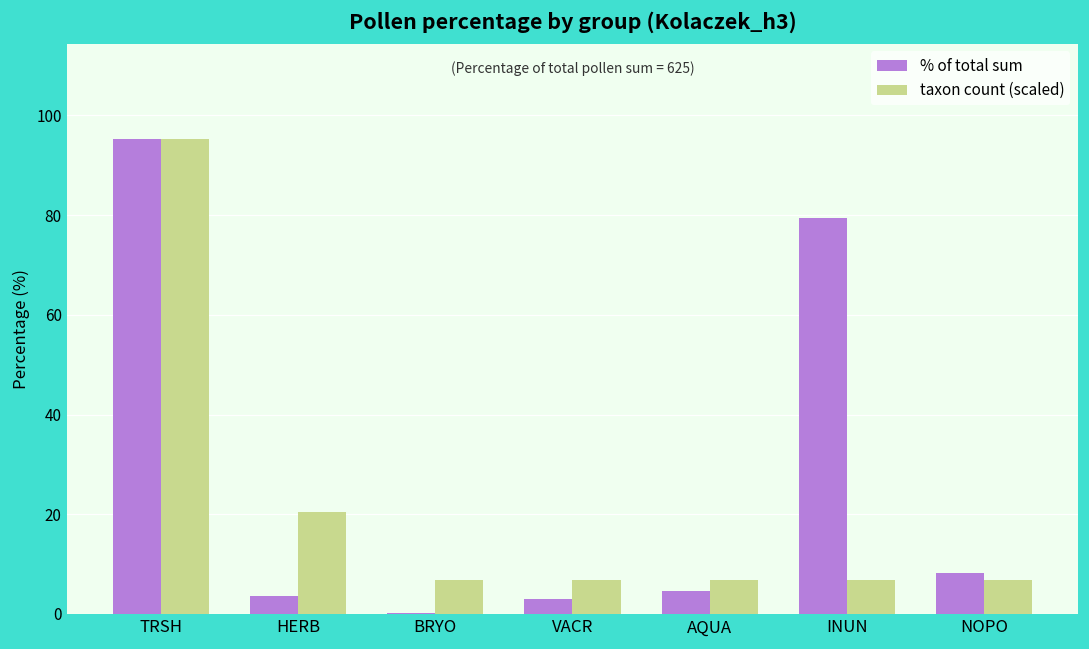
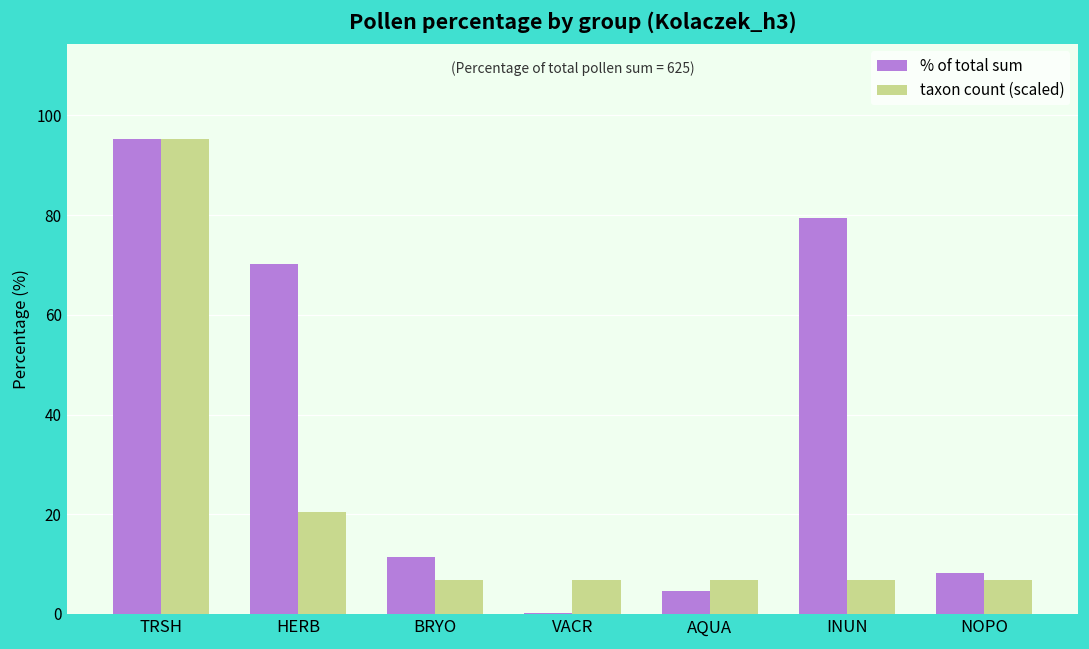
  {
    "% of total sum": {
      "TRSH": 95,
-     "HERB": 4,
-     "BRYO": 0,
-     "VACR": 3,
+     "HERB": 70,
+     "BRYO": 12,
+     "VACR": 0,
      "AQUA": 5,
      "INUN": 80,
      "NOPO": 8
    },
    "taxon count (scaled)": {
      "TRSH": 95,
      "HERB": 20,
      "BRYO": 7,
      "VACR": 7,
      "AQUA": 7,
      "INUN": 7,
      "NOPO": 7
    }
  }
